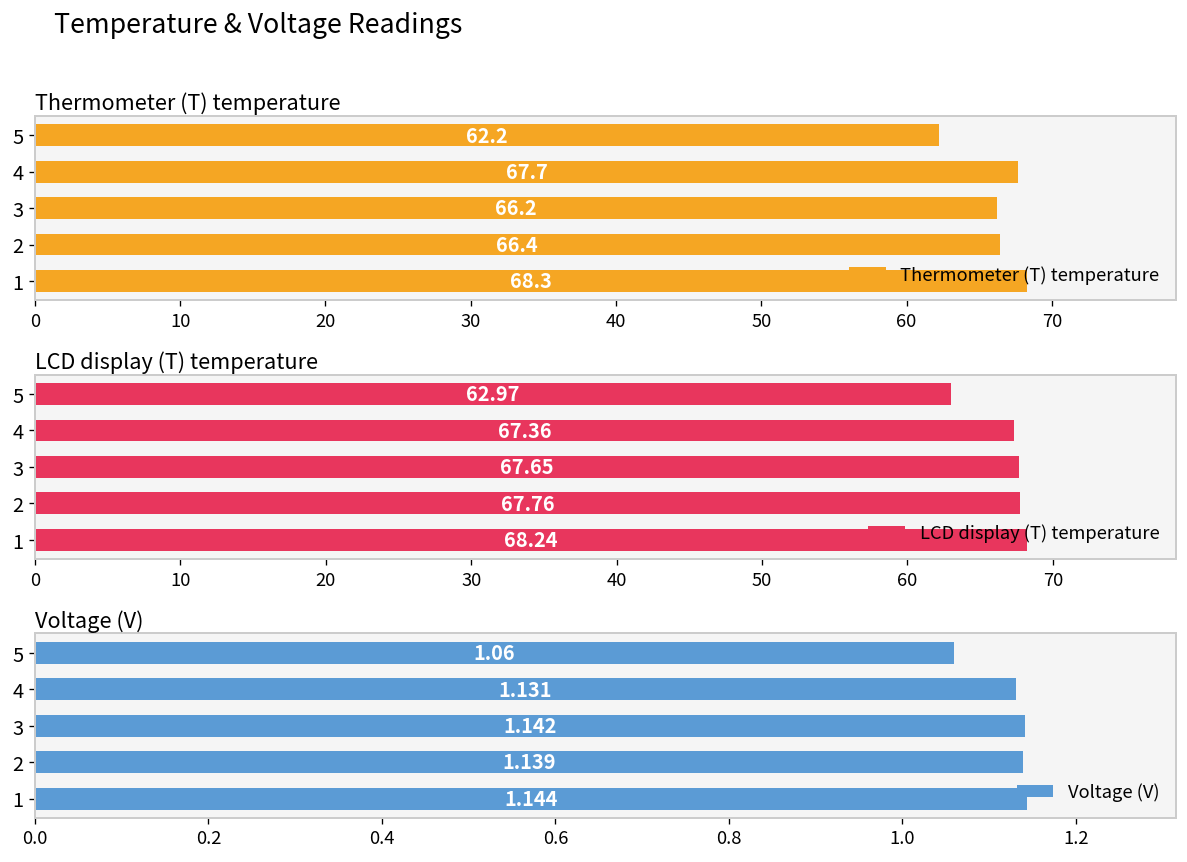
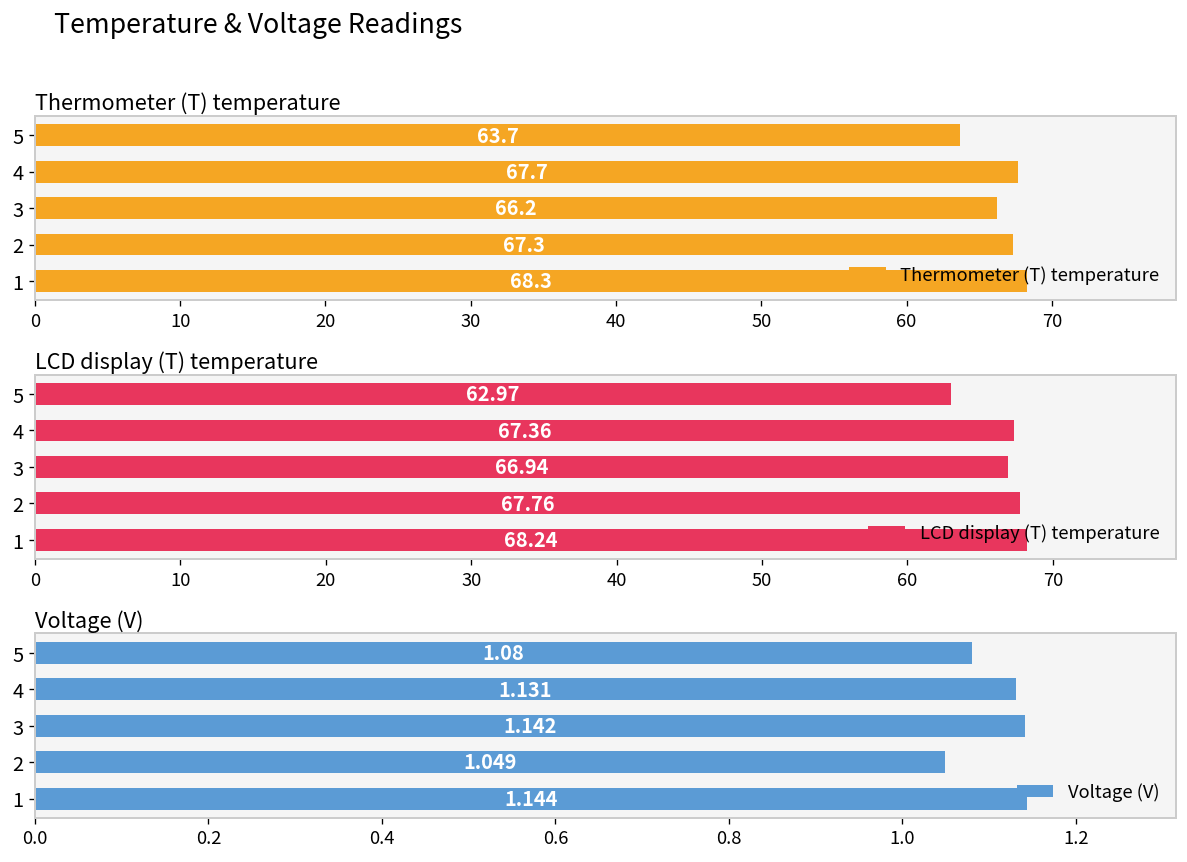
  {
    "Thermometer (T) temperature": {
-     "5": 62.2,
+     "5": 63.7,
      "4": 67.7,
      "3": 66.2,
-     "2": 66.4
+     "2": 67.3
    },
    "LCD display (T) temperature": {
      "5": 62.97,
      "4": 67.36,
-     "3": 67.65,
+     "3": 66.94,
      "2": 67.76
    },
    "Voltage (V)": {
-     "5": 1.06,
+     "5": 1.08,
      "4": 1.131,
      "3": 1.142,
-     "2": 1.139
+     "2": 1.049
    }
  }
